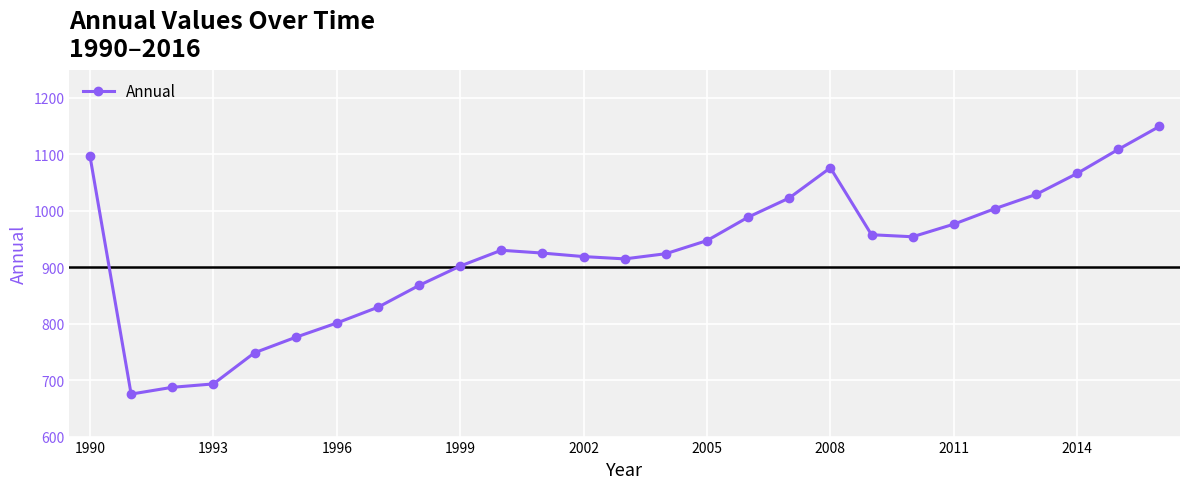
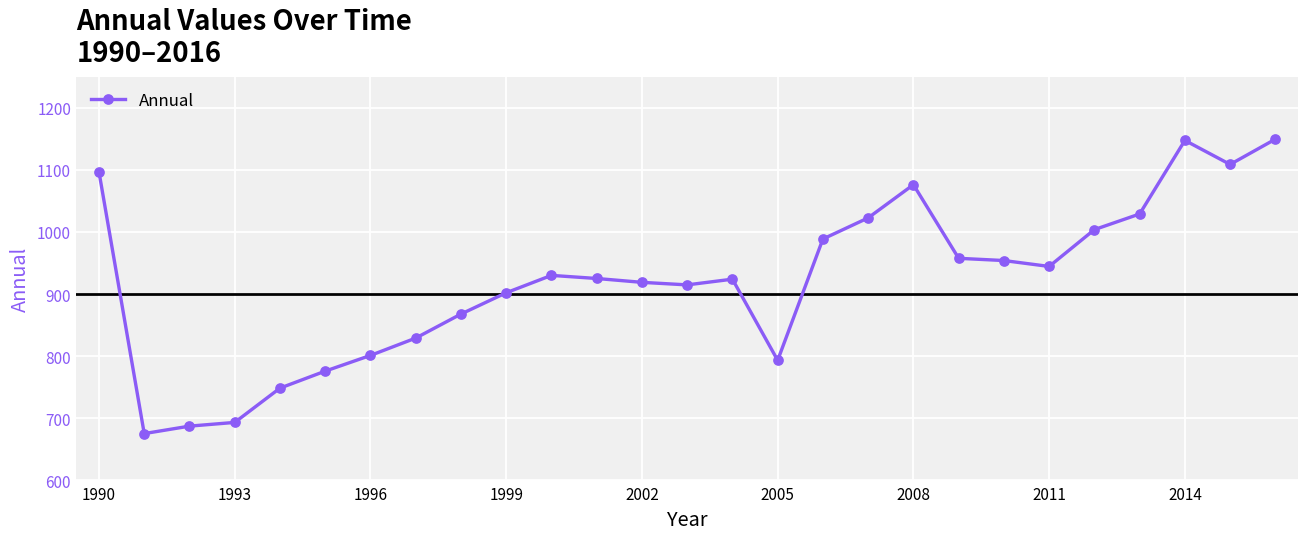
  {
    "1990": 1100,
    "1993": 690,
    "1996": 800,
    "1999": 900,
    "2002": 920,
-   "2005": 950,
+   "2005": 790,
    "2008": 1080,
-   "2011": 980,
-   "2014": 1070
+   "2011": 940,
+   "2014": 1150
  }
